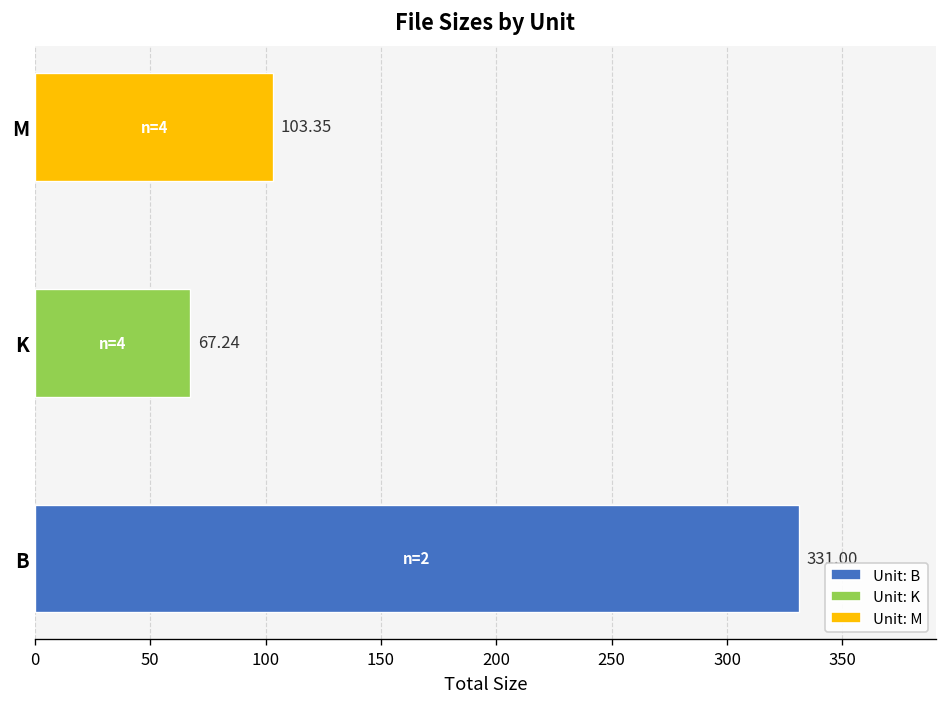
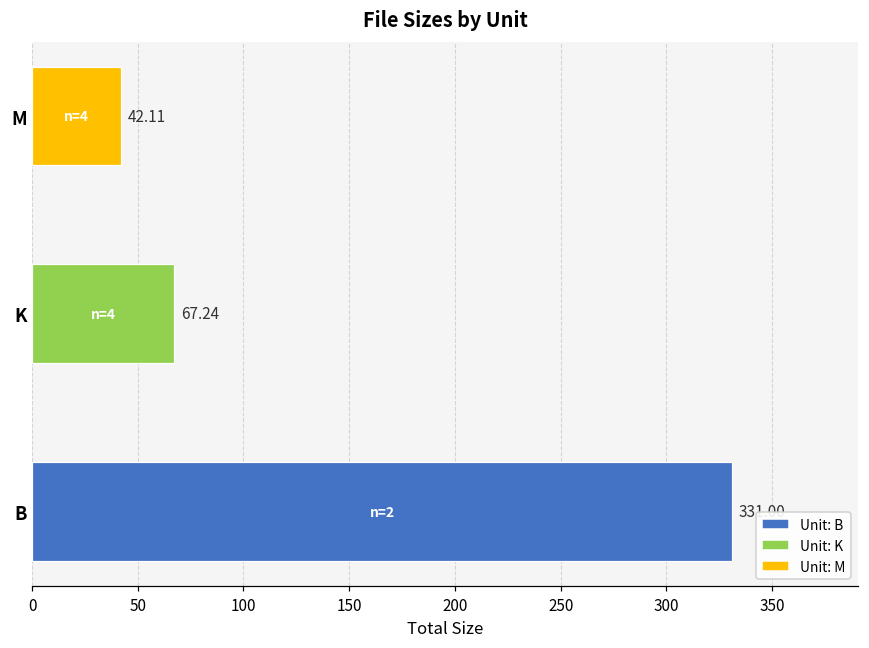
  {
-   "M": 103.35,
+   "M": 42.11,
    "K": 67.24
  }
